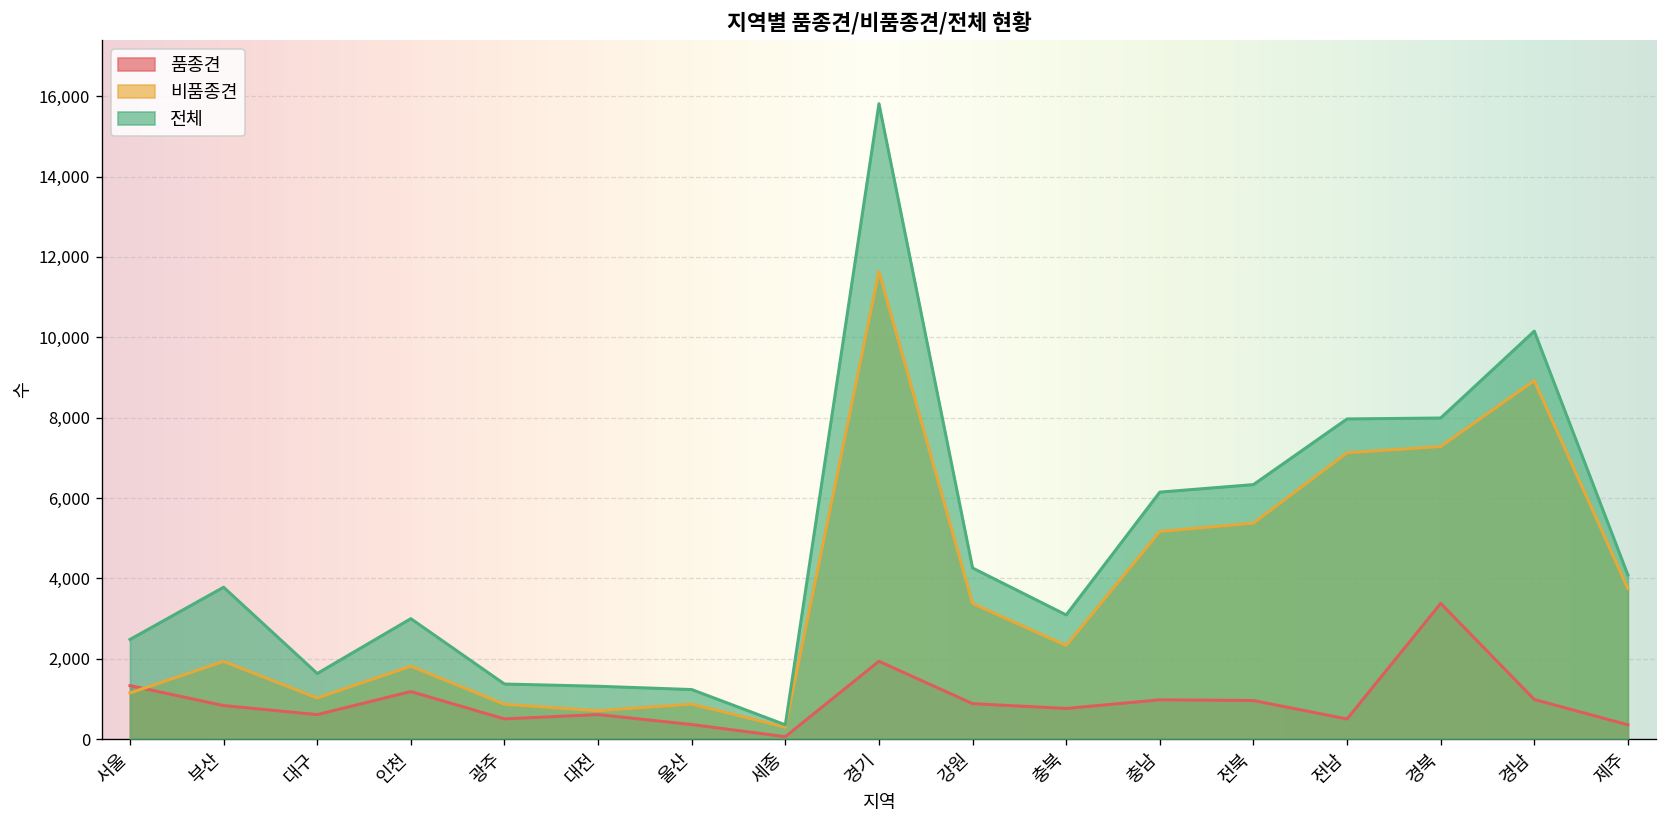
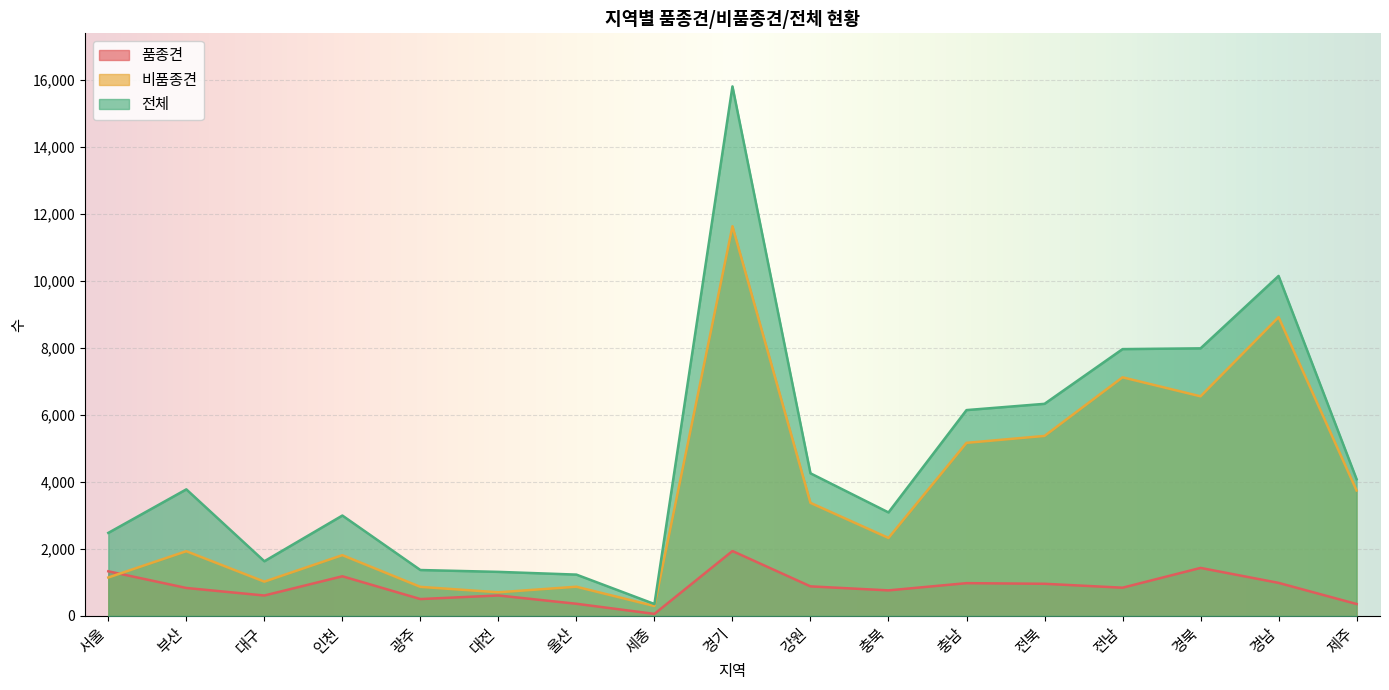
  {
    "품종견": {
      "서울": "1,300",
      "부산": "800",
      "대구": "600",
      "인천": "1,200",
      "광주": "500",
      "대전": "600",
      "울산": "400",
      "세종": "100",
      "경기": "1,900",
      "강원": "900",
      "충북": "800",
      "충남": "1,000",
      "전북": "1,000",
-     "전남": "500",
-     "경북": "3,400",
+     "전남": "800",
+     "경북": "1,400",
      "경남": "1,000",
      "제주": "400"
    },
    "비품종견": {
      "서울": "1,100",
      "부산": "1,900",
      "대구": "1,000",
      "인천": "1,800",
      "광주": "900",
      "대전": "700",
      "울산": "900",
      "경기": "11,600",
      "강원": "3,400",
      "충북": "2,300",
      "충남": "5,200",
      "전북": "5,400",
      "전남": "7,100",
-     "경북": "7,300",
+     "경북": "6,600",
      "경남": "8,900",
      "제주": "3,700"
    },
    "전체": {
      "서울": "2,500",
      "부산": "3,800",
      "대구": "1,600",
      "인천": "3,000",
      "광주": "1,400",
      "대전": "1,300",
      "울산": "1,200",
      "경기": "15,800",
      "강원": "4,300",
      "충북": "3,100",
      "충남": "6,100",
      "전북": "6,300",
      "전남": "8,000",
      "경북": "8,000",
      "경남": "10,200",
      "제주": "4,100"
    }
  }
